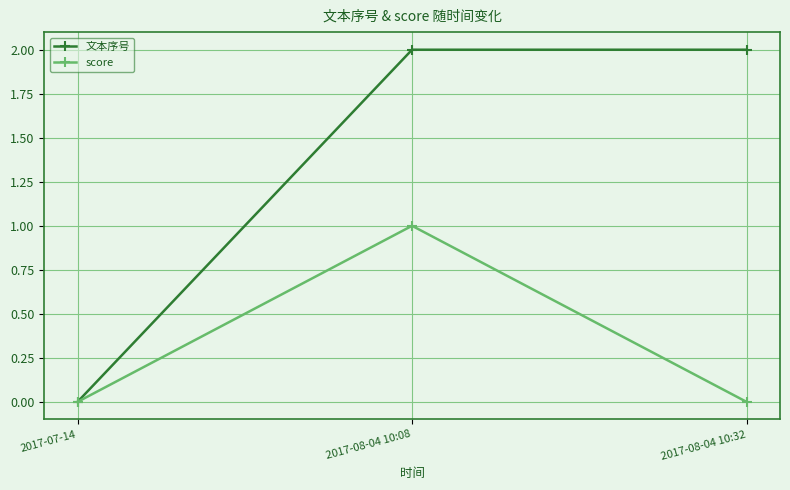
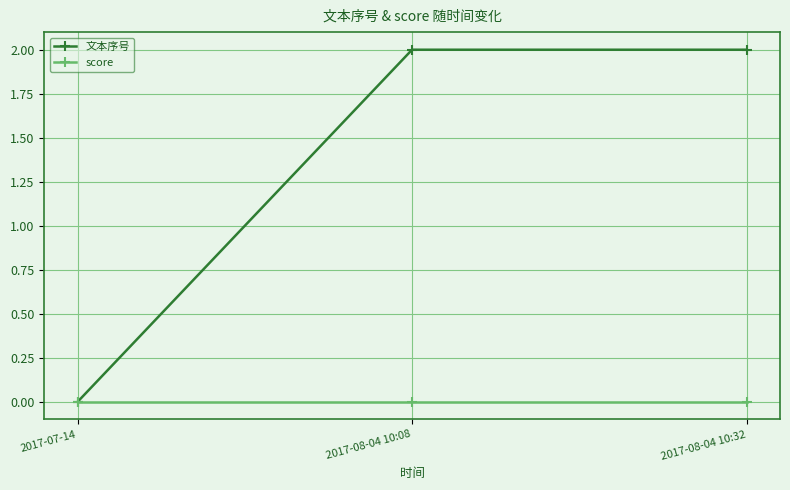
  {
    "文本序号": {
      "2017-08-04 10:08": 2,
      "2017-08-04 10:32": 2
    },
    "score": {
-     "2017-08-04 10:08": 1,
+     "2017-08-04 10:08": 0,
      "2017-08-04 10:32": 0
    }
  }
